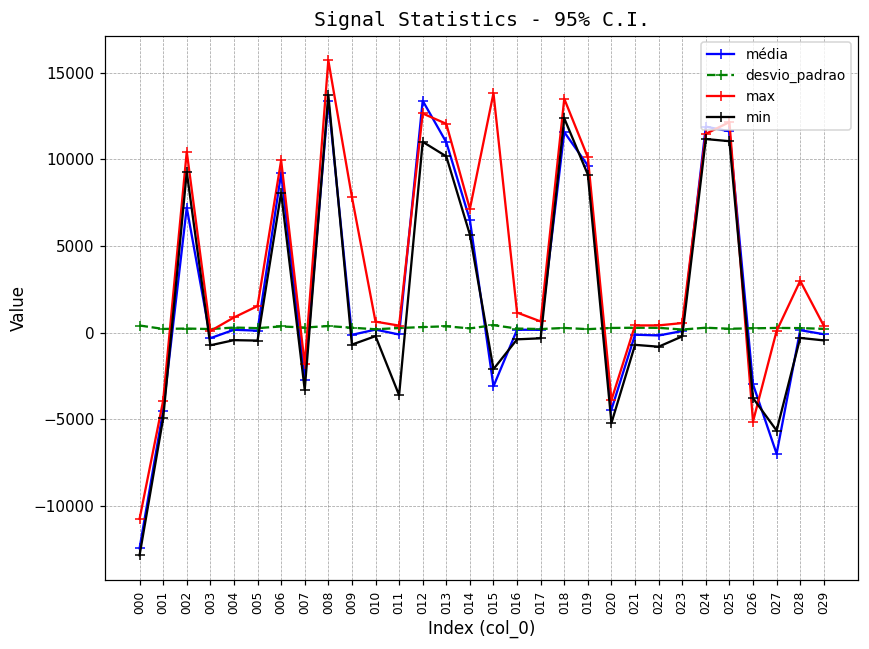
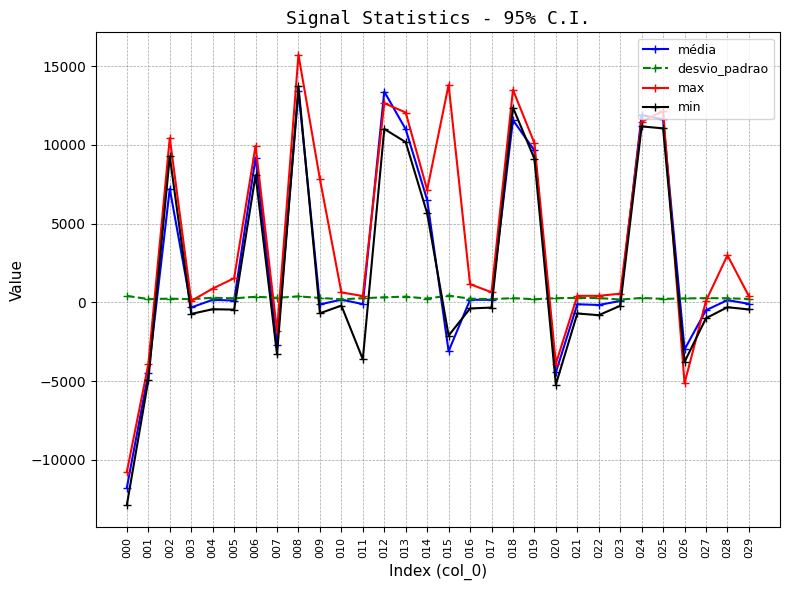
  {
    "média": {
-     "000": -12500,
+     "000": -11800,
      "001": -4500,
      "002": 7200,
      "003": -300,
      "006": 9200,
      "007": -2700,
      "008": 13400,
      "009": -100,
      "011": -100,
      "012": 13400,
      "013": 11000,
      "014": 6500,
      "015": -3100,
      "018": 11600,
      "019": 9600,
      "020": -4400,
      "021": -100,
      "022": -200,
      "025": 11600,
      "026": -3000,
-     "027": -7000,
+     "027": -500,
      "029": -100
    },
    "desvio_padrao": {
      "000": 400,
      "001": 200,
      "002": 200,
      "006": 400,
      "007": 300,
      "008": 400,
      "009": 300,
      "012": 300,
      "013": 400,
      "014": 200,
      "015": 400,
      "018": 300,
      "019": 200,
      "020": 300,
      "024": 300,
      "025": 200,
      "026": 200,
      "027": 300,
      "029": 200
    },
    "max": {
      "000": -10800,
      "001": -3900,
      "002": 10400,
      "004": 900,
      "005": 1500,
      "006": 9900,
      "007": -1800,
      "008": 15700,
      "009": 7800,
      "010": 600,
      "012": 12600,
      "013": 12000,
      "014": 7100,
      "015": 13800,
      "016": 1200,
      "017": 600,
      "018": 13500,
      "019": 10100,
      "020": -3900,
      "023": 500,
      "024": 11500,
      "026": -5100,
      "027": 100,
      "028": 3000,
      "029": 400
    },
    "min": {
      "000": -12900,
      "001": -4900,
      "002": 9300,
      "003": -700,
      "004": -400,
      "005": -500,
      "006": 8100,
      "007": -3300,
      "008": 13700,
      "009": -700,
      "010": -200,
      "011": -3600,
      "012": 11000,
      "013": 10200,
      "014": 5700,
      "015": -2100,
      "016": -400,
      "017": -300,
      "018": 12400,
      "019": 9100,
      "020": -5200,
      "021": -700,
      "022": -800,
      "023": -200,
      "024": 11200,
      "025": 11000,
      "026": -3800,
-     "027": -5700,
+     "027": -1000,
      "028": -300,
      "029": -500
    }
  }
